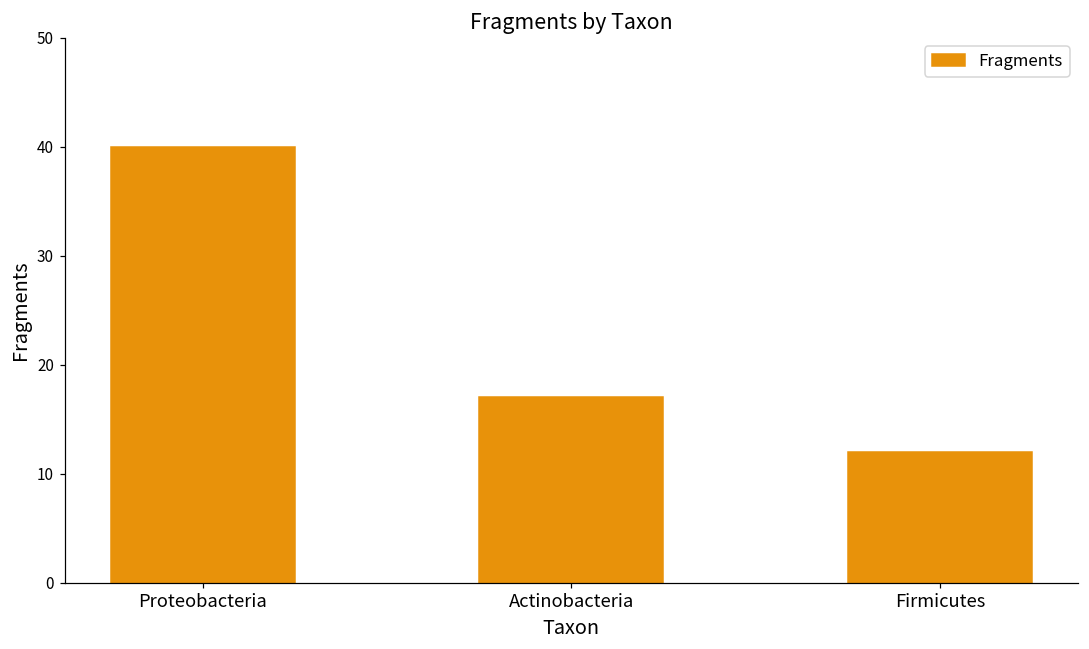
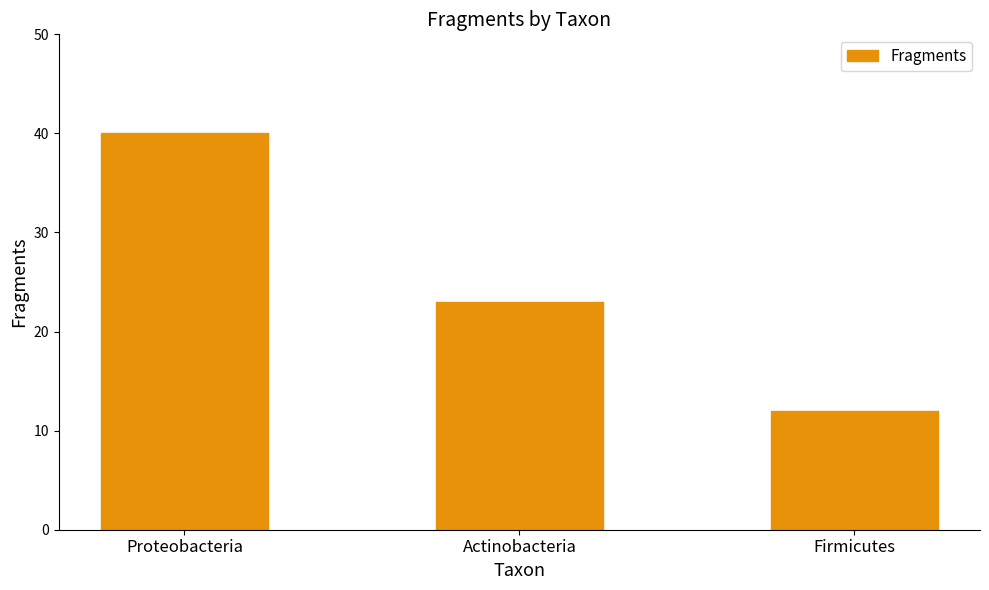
  {
    "Proteobacteria": 40,
-   "Actinobacteria": 17,
+   "Actinobacteria": 23,
    "Firmicutes": 12
  }
